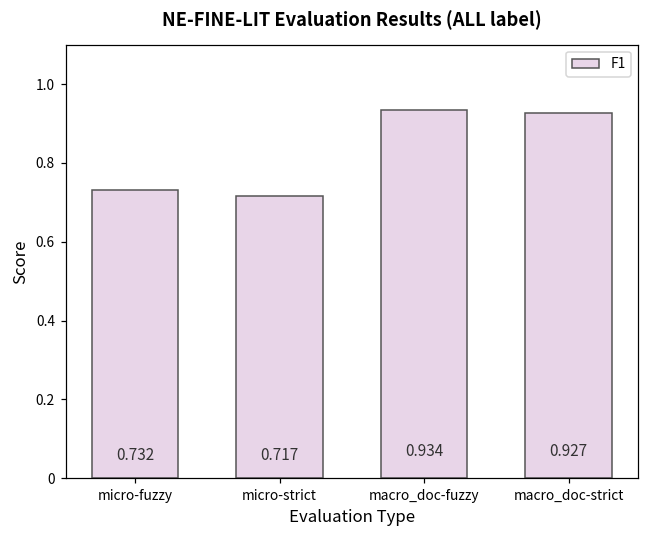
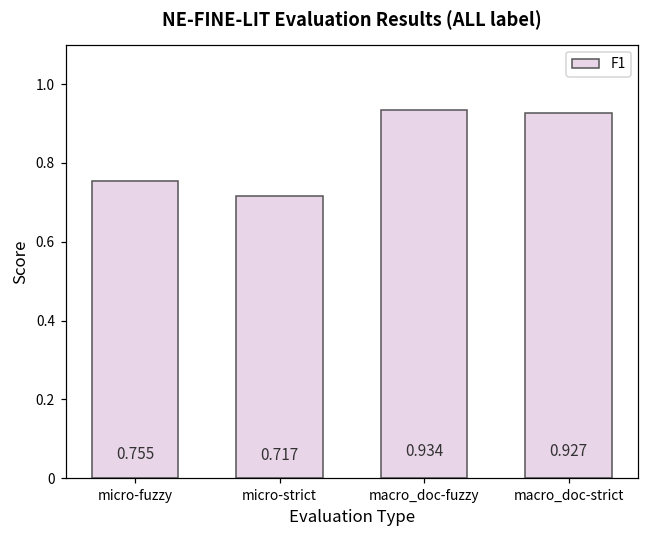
  {
-   "micro-fuzzy": 0.732,
+   "micro-fuzzy": 0.755,
    "micro-strict": 0.717,
    "macro_doc-fuzzy": 0.934,
    "macro_doc-strict": 0.927
  }
